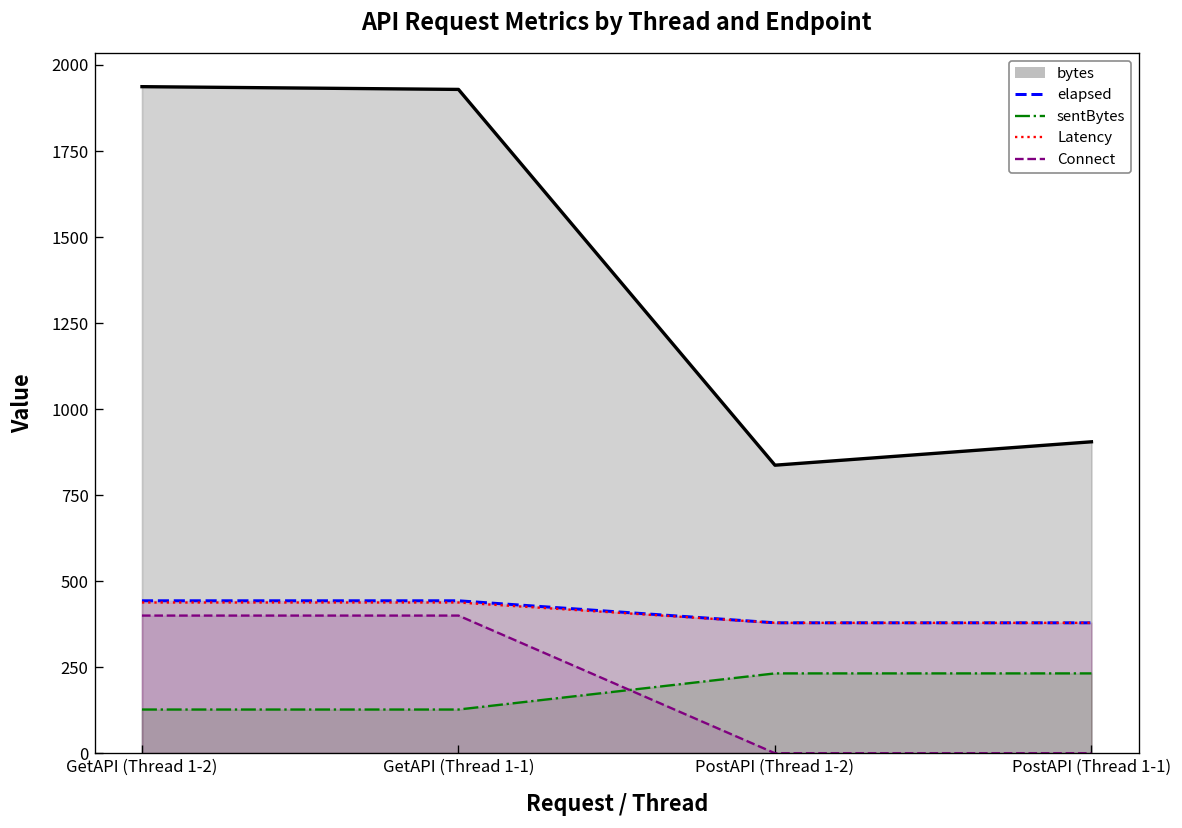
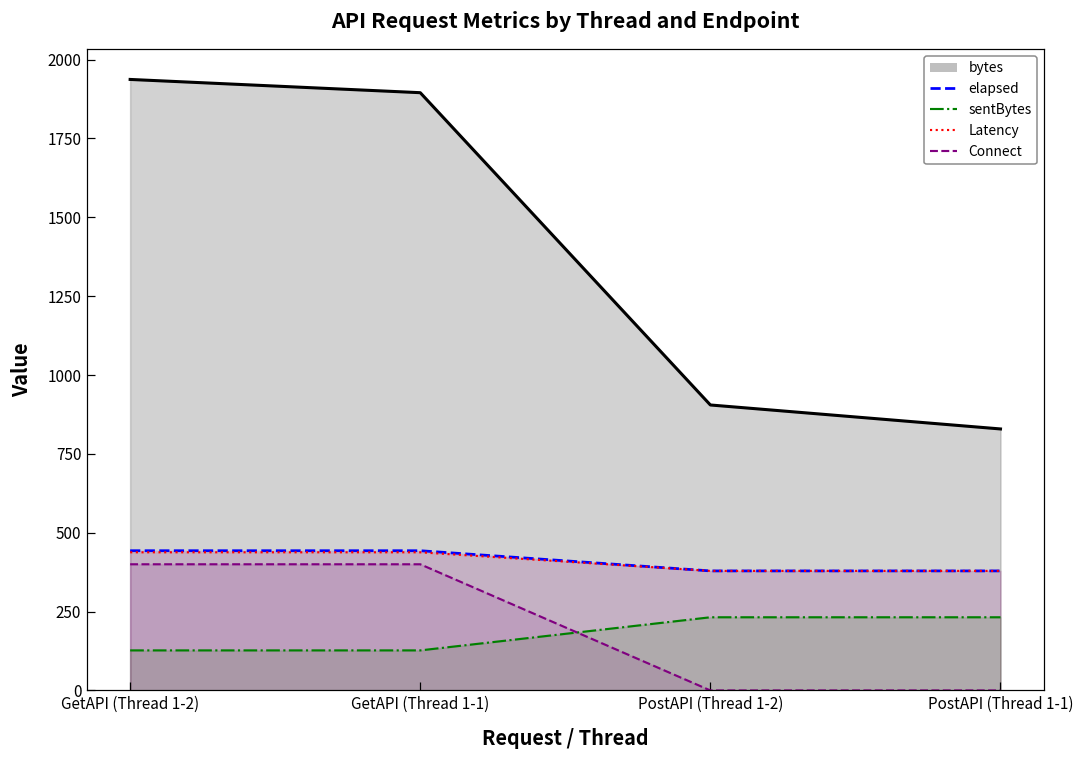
  {
    "bytes": {
      "GetAPI (Thread 1-2)": 1940,
-     "GetAPI (Thread 1-1)": 1930,
-     "PostAPI (Thread 1-2)": 840,
-     "PostAPI (Thread 1-1)": 910
+     "GetAPI (Thread 1-1)": 1900,
+     "PostAPI (Thread 1-2)": 910,
+     "PostAPI (Thread 1-1)": 830
    },
    "sentBytes": {
      "GetAPI (Thread 1-2)": 130,
      "GetAPI (Thread 1-1)": 130,
      "PostAPI (Thread 1-2)": 230,
      "PostAPI (Thread 1-1)": 230
    },
    "Connect": {
      "GetAPI (Thread 1-2)": 400,
      "GetAPI (Thread 1-1)": 400,
      "PostAPI (Thread 1-2)": 0,
      "PostAPI (Thread 1-1)": 0
    }
  }
